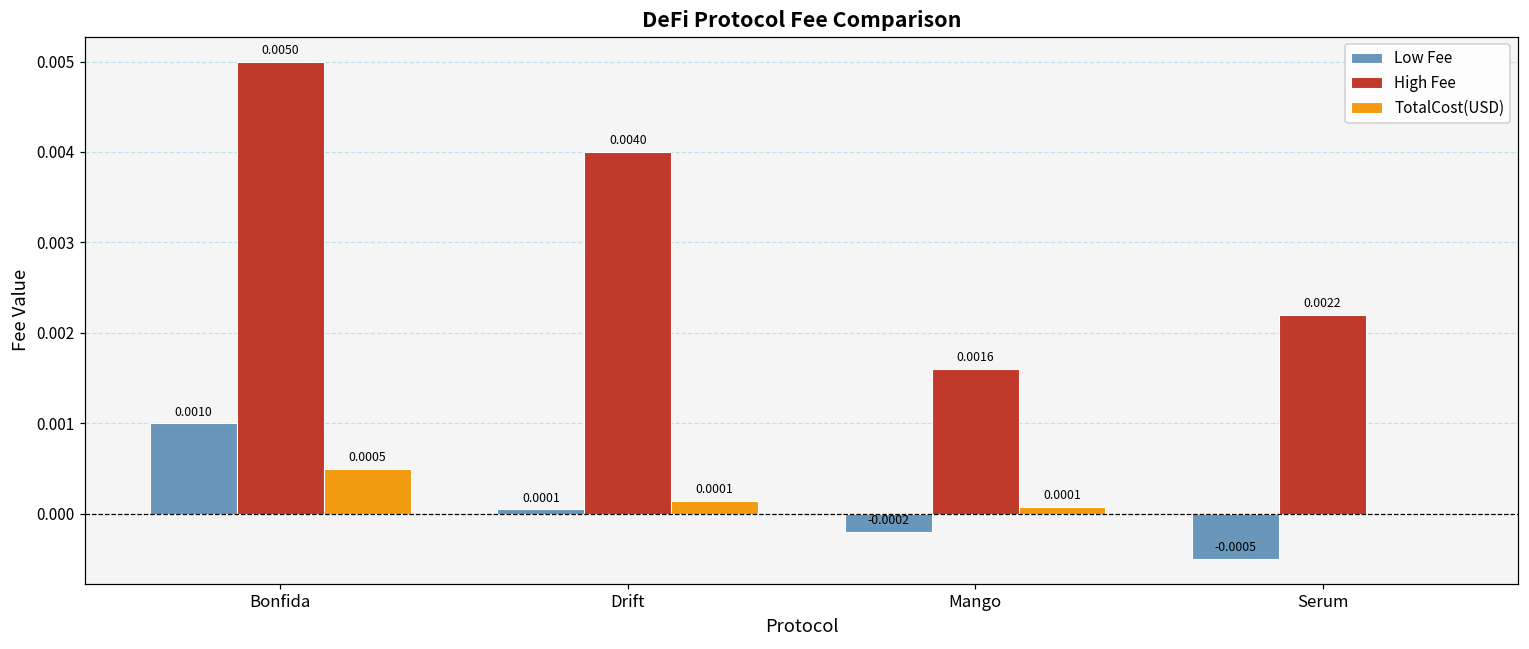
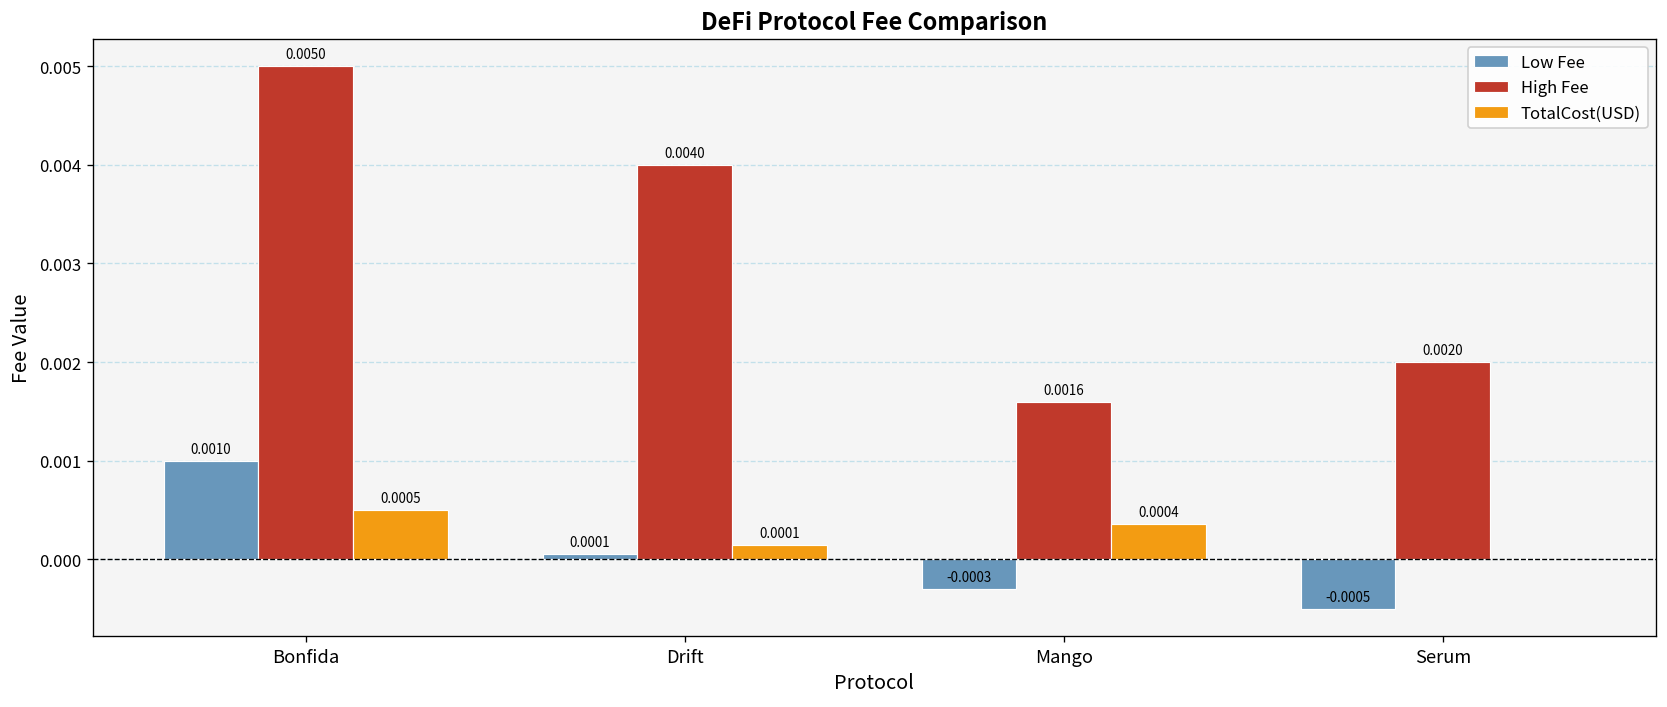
  {
    "Low Fee": {
      "Bonfida": 0.0010,
      "Drift": 0.0001,
-     "Mango": -0.0002,
+     "Mango": -0.0003,
      "Serum": -0.0005
    },
    "High Fee": {
      "Bonfida": 0.0050,
      "Drift": 0.0040,
      "Mango": 0.0016,
-     "Serum": 0.0022
+     "Serum": 0.0020
    },
    "TotalCost(USD)": {
      "Bonfida": 0.0005,
      "Drift": 0.0001,
-     "Mango": 0.0001
+     "Mango": 0.0004
    }
  }
